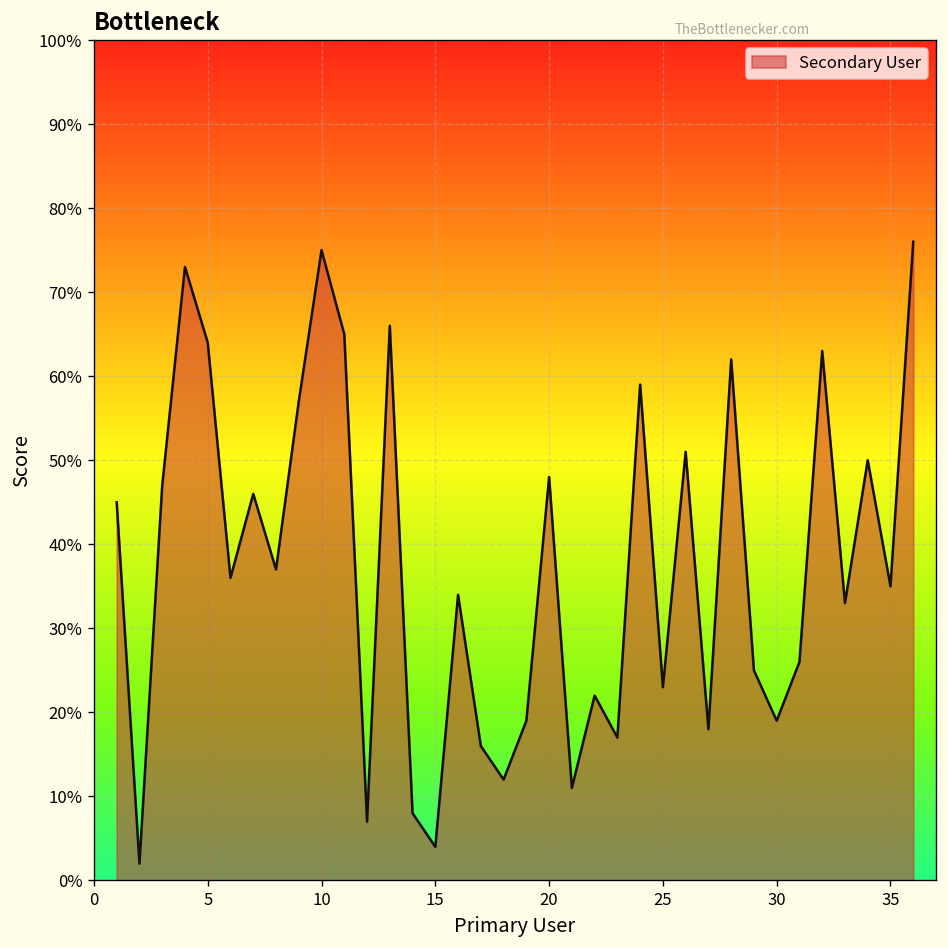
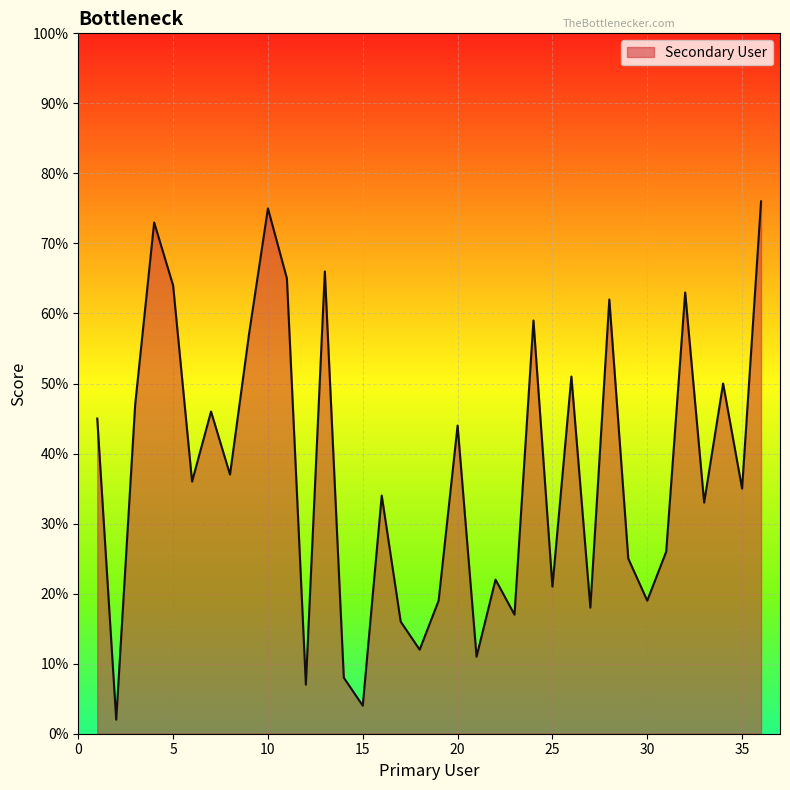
  {
    "5": "64%",
    "10": "75%",
    "15": "4%",
-   "20": "48%",
-   "25": "23%",
+   "20": "44%",
+   "25": "21%",
    "30": "19%",
    "35": "35%"
  }
